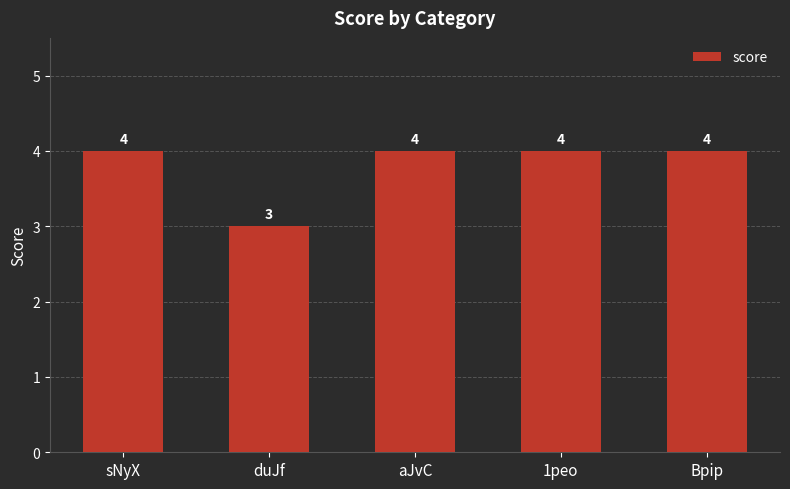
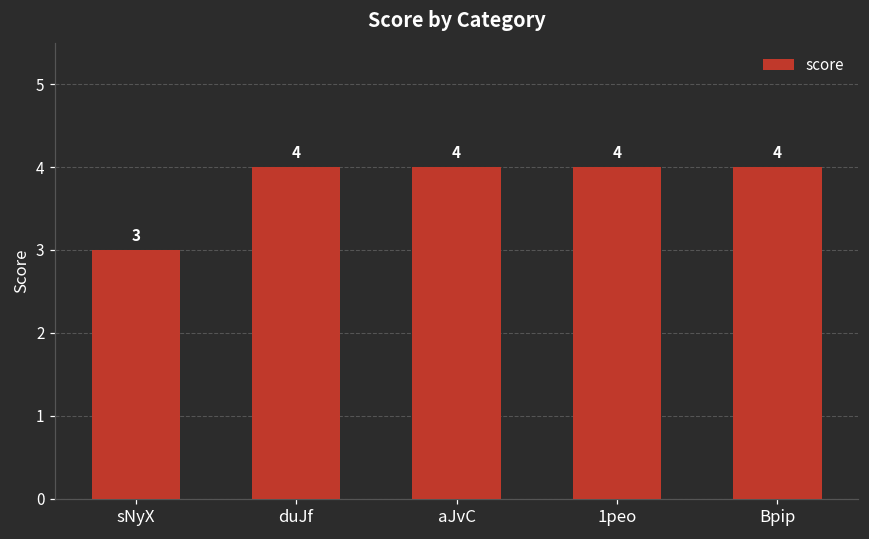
  {
-   "sNyX": 4,
-   "duJf": 3,
+   "sNyX": 3,
+   "duJf": 4,
    "aJvC": 4,
    "1peo": 4,
    "Bpip": 4
  }
